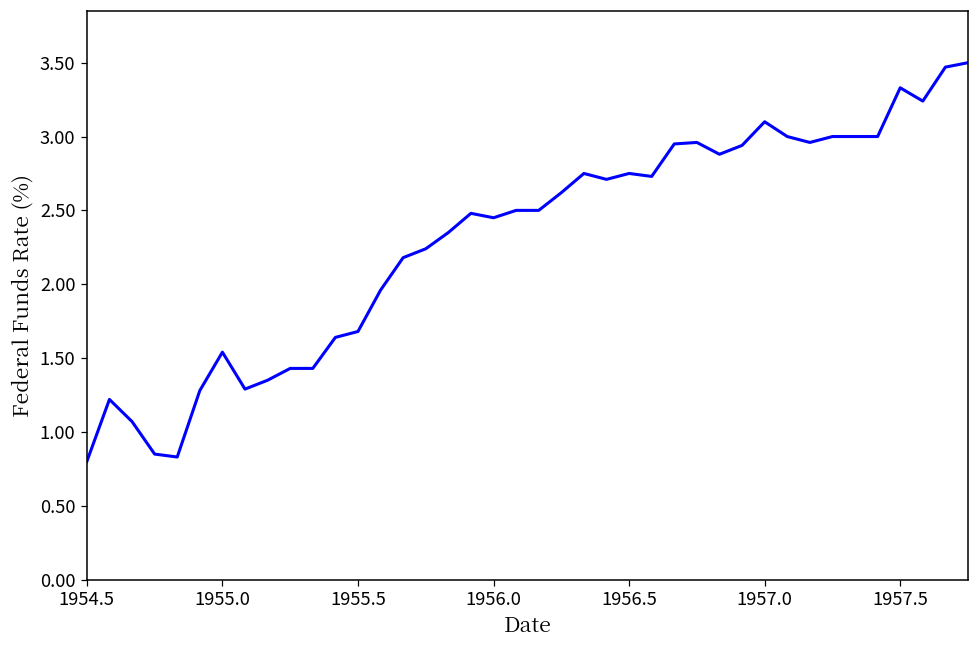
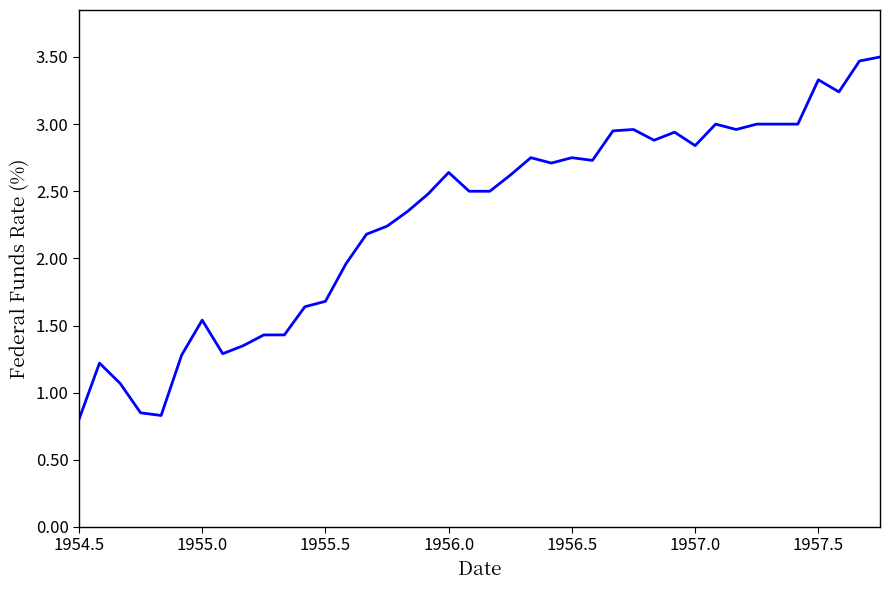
  {
    "1954.5": 0.80,
    "1955.0": 1.54,
    "1955.5": 1.68,
-   "1956.0": 2.45,
+   "1956.0": 2.64,
    "1956.5": 2.75,
-   "1957.0": 3.10,
+   "1957.0": 2.84,
    "1957.5": 3.33
  }
